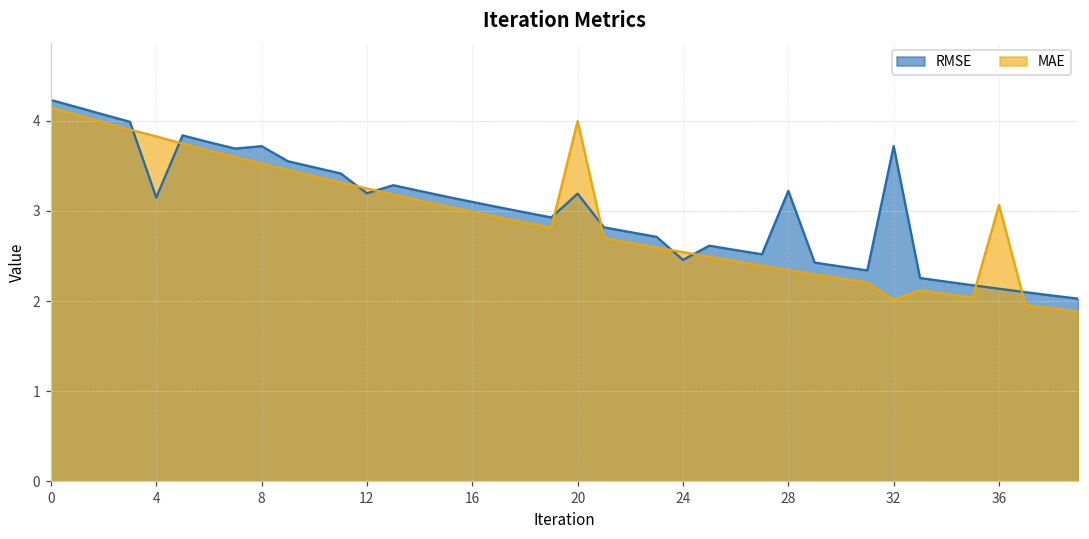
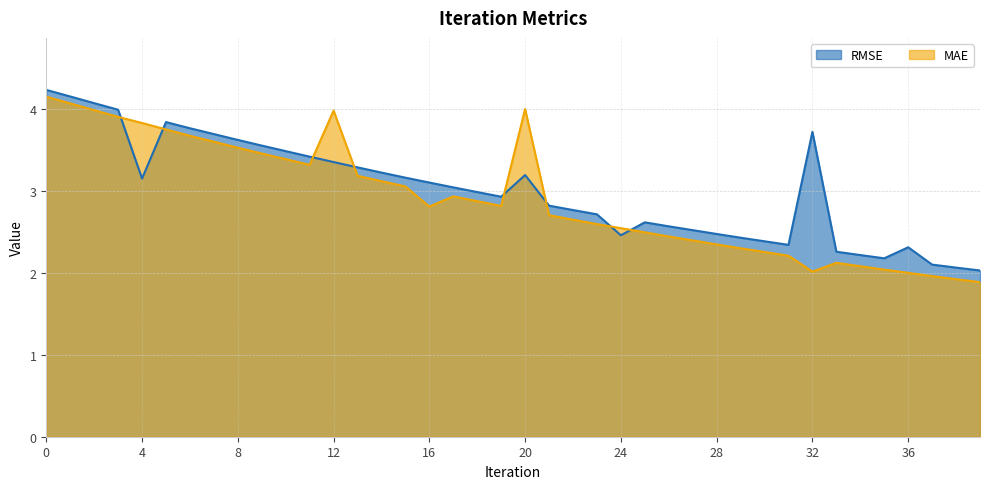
  {
    "RMSE": {
      "0": 4.2,
      "4": 3.1,
-     "8": 3.7,
-     "12": 3.2,
+     "8": 3.6,
+     "12": 3.4,
      "16": 3.1,
      "20": 3.2,
      "24": 2.5,
-     "28": 3.2,
+     "28": 2.5,
      "32": 3.7,
-     "36": 2.1
+     "36": 2.3
    },
    "MAE": {
      "0": 4.1,
      "4": 3.8,
      "8": 3.5,
-     "12": 3.2,
-     "16": 3.0,
+     "12": 4.0,
+     "16": 2.8,
      "20": 4.0,
      "24": 2.5,
      "28": 2.3,
      "32": 2.0,
-     "36": 3.1
+     "36": 2.0
    }
  }
